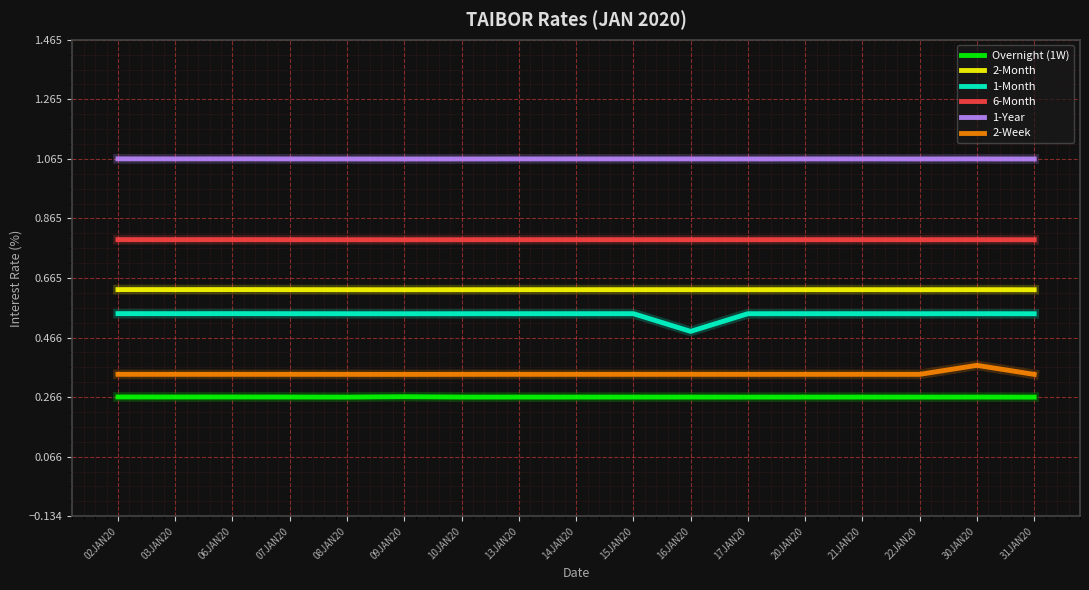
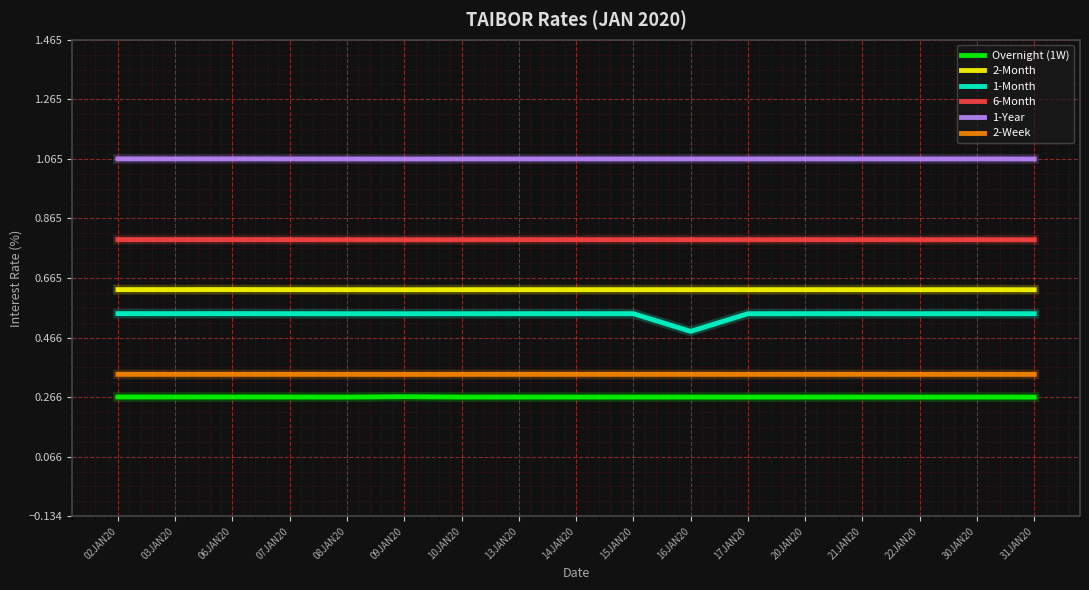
  {
    "Overnight (1W)": {
      "02JAN20": 0.27,
      "03JAN20": 0.27,
      "06JAN20": 0.27,
      "07JAN20": 0.27,
      "08JAN20": 0.27,
      "09JAN20": 0.27,
      "10JAN20": 0.27,
      "13JAN20": 0.27,
      "14JAN20": 0.27,
      "15JAN20": 0.27,
      "16JAN20": 0.27,
      "17JAN20": 0.27,
      "20JAN20": 0.27,
      "21JAN20": 0.27,
      "22JAN20": 0.27,
      "30JAN20": 0.27,
      "31JAN20": 0.27
    },
    "2-Month": {
      "02JAN20": 0.63,
      "03JAN20": 0.63,
      "06JAN20": 0.63,
      "07JAN20": 0.63,
      "08JAN20": 0.63,
      "09JAN20": 0.63,
      "10JAN20": 0.63,
      "13JAN20": 0.63,
      "14JAN20": 0.63,
      "15JAN20": 0.63,
      "16JAN20": 0.63,
      "17JAN20": 0.63,
      "20JAN20": 0.63,
      "21JAN20": 0.63,
      "22JAN20": 0.63,
      "30JAN20": 0.63,
      "31JAN20": 0.63
    },
    "1-Month": {
      "02JAN20": 0.55,
      "03JAN20": 0.55,
      "06JAN20": 0.55,
      "07JAN20": 0.55,
      "08JAN20": 0.55,
      "09JAN20": 0.55,
      "10JAN20": 0.55,
      "13JAN20": 0.55,
      "14JAN20": 0.55,
      "15JAN20": 0.55,
      "16JAN20": 0.49,
      "17JAN20": 0.55,
      "20JAN20": 0.55,
      "21JAN20": 0.55,
      "22JAN20": 0.55,
      "30JAN20": 0.55,
      "31JAN20": 0.55
    },
    "6-Month": {
      "02JAN20": 0.79,
      "03JAN20": 0.79,
      "06JAN20": 0.79,
      "07JAN20": 0.79,
      "08JAN20": 0.79,
      "09JAN20": 0.79,
      "10JAN20": 0.79,
      "13JAN20": 0.79,
      "14JAN20": 0.79,
      "15JAN20": 0.79,
      "16JAN20": 0.79,
      "17JAN20": 0.79,
      "20JAN20": 0.79,
      "21JAN20": 0.79,
      "22JAN20": 0.79,
      "30JAN20": 0.79,
      "31JAN20": 0.79
    },
    "1-Year": {
      "02JAN20": 1.07,
      "03JAN20": 1.07,
      "06JAN20": 1.07,
      "07JAN20": 1.07,
      "08JAN20": 1.06,
      "09JAN20": 1.06,
      "10JAN20": 1.06,
      "13JAN20": 1.07,
      "14JAN20": 1.07,
      "15JAN20": 1.07,
      "16JAN20": 1.07,
      "17JAN20": 1.06,
      "20JAN20": 1.07,
      "21JAN20": 1.07,
      "22JAN20": 1.06,
      "30JAN20": 1.07,
      "31JAN20": 1.06
    },
    "2-Week": {
      "02JAN20": 0.34,
      "03JAN20": 0.34,
      "06JAN20": 0.34,
      "07JAN20": 0.34,
      "08JAN20": 0.34,
      "09JAN20": 0.34,
      "10JAN20": 0.34,
      "13JAN20": 0.34,
      "14JAN20": 0.34,
      "15JAN20": 0.34,
      "16JAN20": 0.34,
      "17JAN20": 0.34,
      "20JAN20": 0.34,
      "21JAN20": 0.34,
      "22JAN20": 0.34,
-     "30JAN20": 0.37,
+     "30JAN20": 0.34,
      "31JAN20": 0.34
    }
  }
